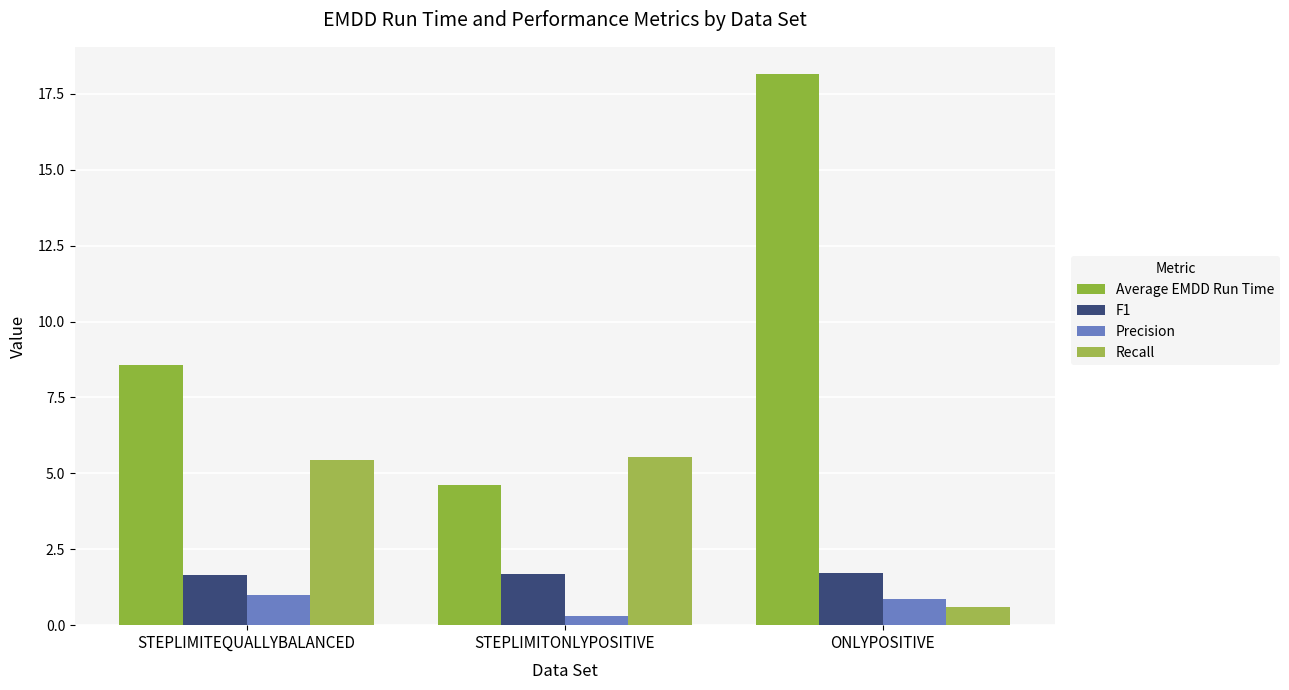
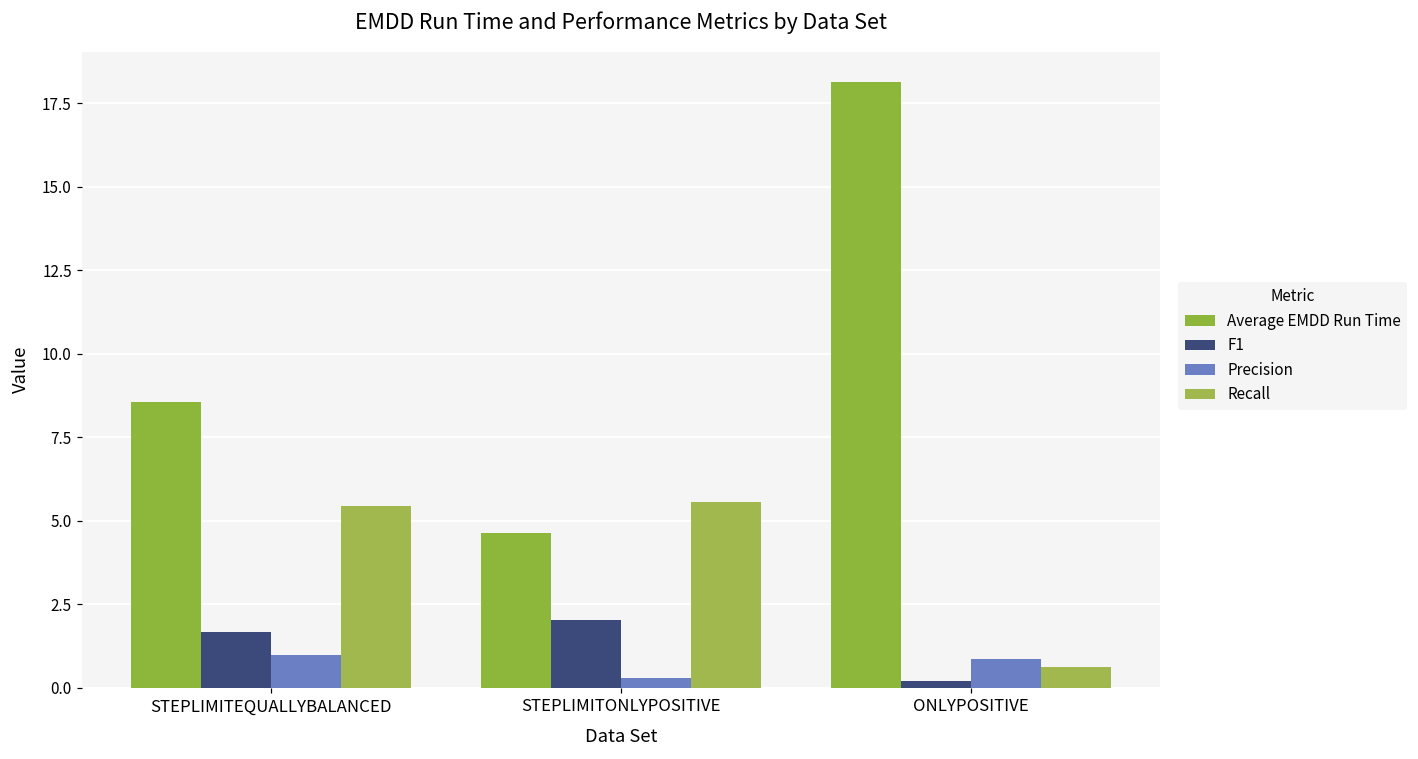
  {
    "F1": {
      "STEPLIMITEQUALLYBALANCED": 1.7,
-     "STEPLIMITONLYPOSITIVE": 1.7,
-     "ONLYPOSITIVE": 1.7
+     "STEPLIMITONLYPOSITIVE": 2.0,
+     "ONLYPOSITIVE": 0.2
    },
    "Precision": {
      "STEPLIMITEQUALLYBALANCED": 1.0,
      "STEPLIMITONLYPOSITIVE": 0.3,
      "ONLYPOSITIVE": 0.9
    }
  }
